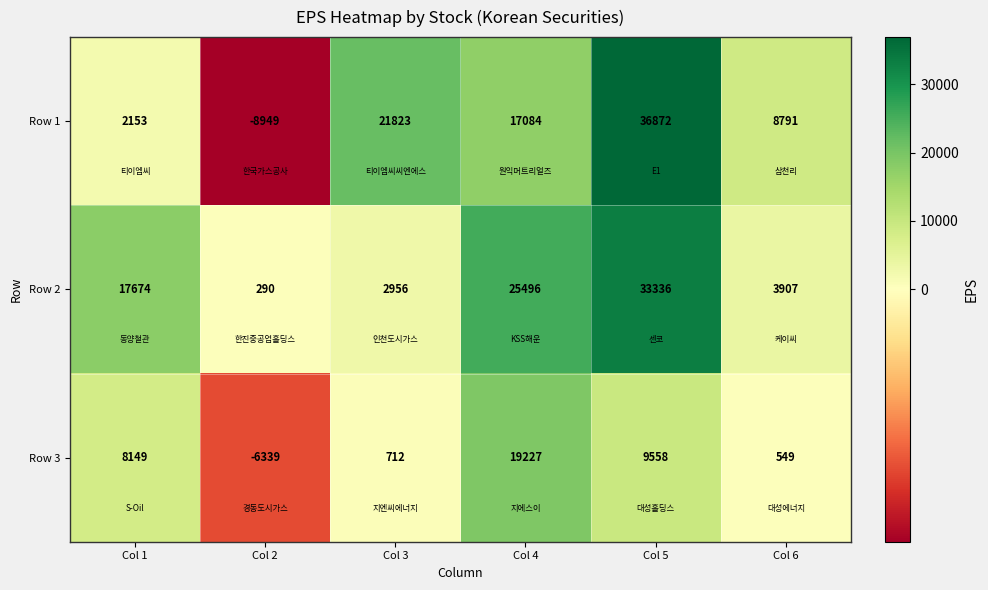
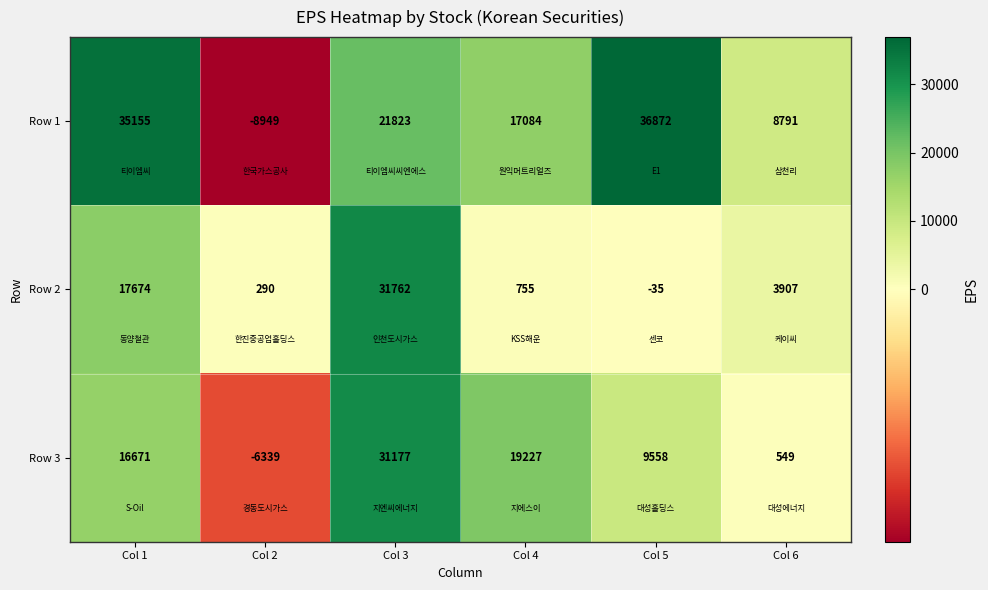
  {
    "Row 1": {
-     "Col 1": 2153
+     "Col 1": 35155
    },
    "Row 2": {
-     "Col 3": 2956,
-     "Col 4": 25496,
-     "Col 5": 33336
+     "Col 3": 31762,
+     "Col 4": 755,
+     "Col 5": -35
    },
    "Row 3": {
-     "Col 1": 8149,
-     "Col 3": 712
+     "Col 1": 16671,
+     "Col 3": 31177
    }
  }
